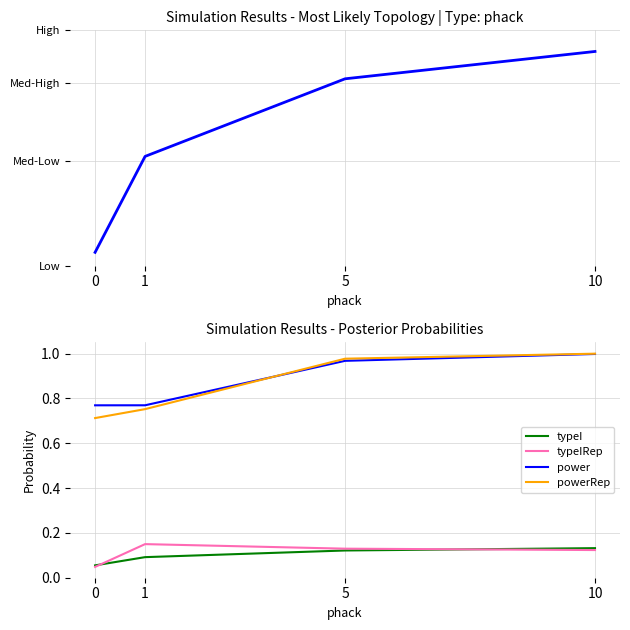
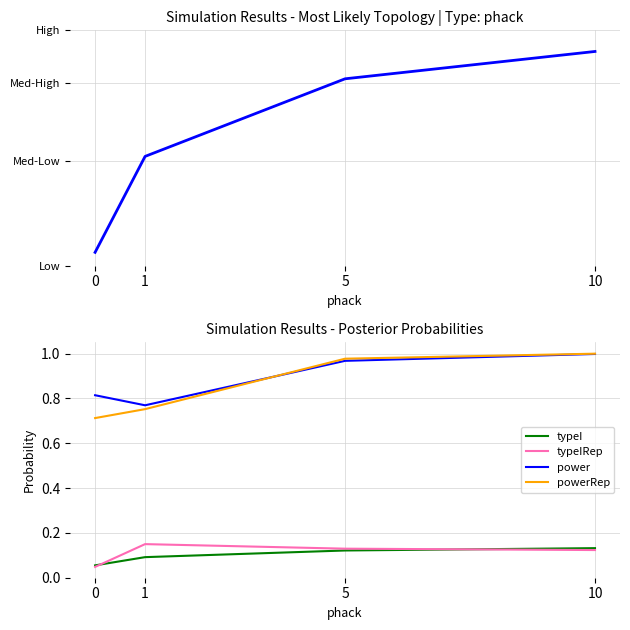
  {
    "Simulation Results - Posterior Probabilities": {
      "typeI": {
        "1": 0.09
      },
      "typeIRep": {
        "1": 0.15
      },
      "power": {
-       "0": 0.77,
+       "0": 0.81,
        "1": 0.77
      },
      "powerRep": {
        "0": 0.71,
        "1": 0.75
      }
    }
  }
